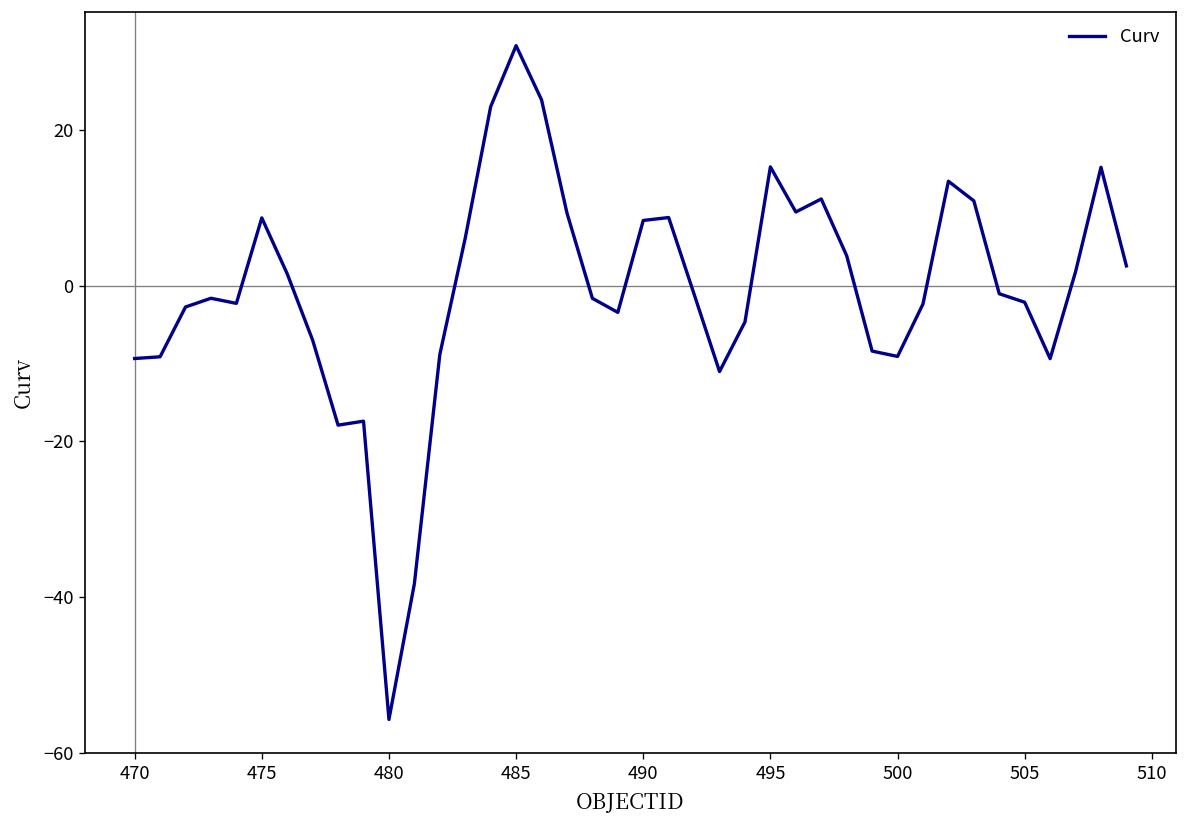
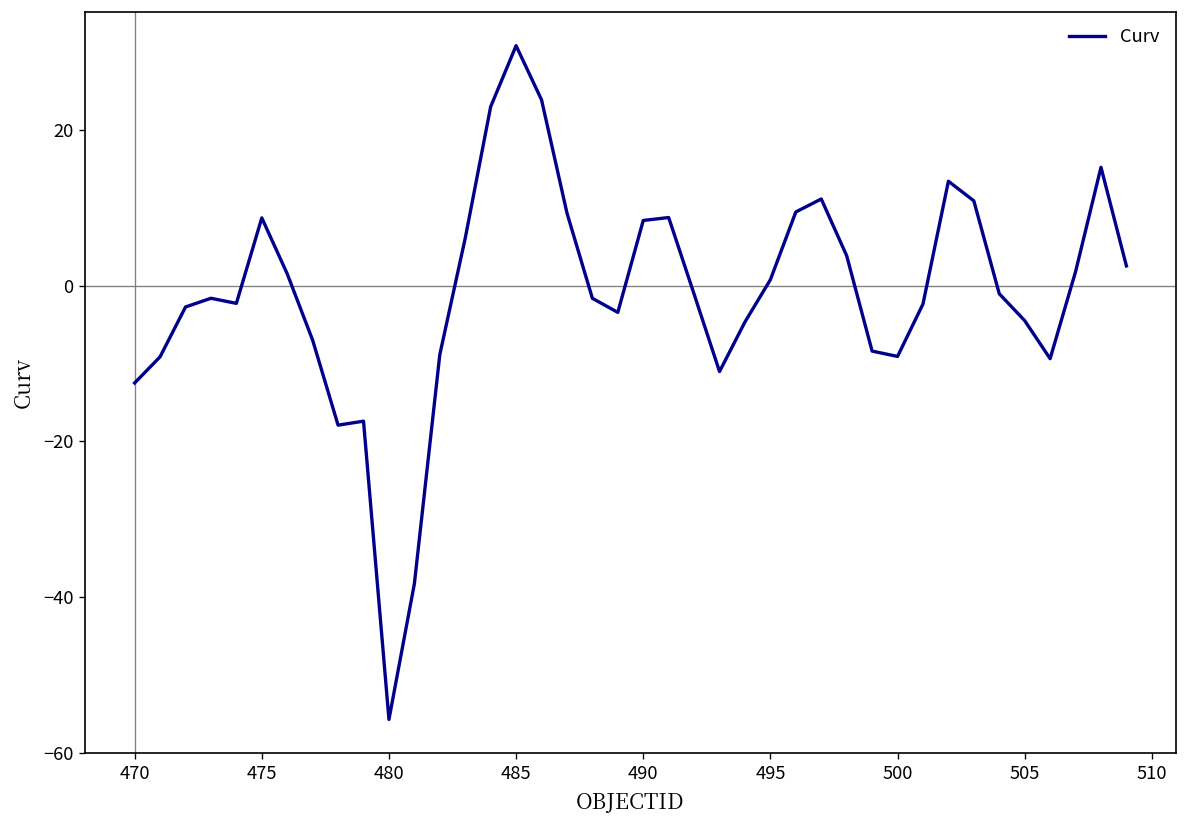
  {
-   "470": -9,
+   "470": -12,
    "475": 9,
    "480": -56,
    "485": 31,
    "490": 8,
-   "495": 15,
+   "495": 1,
    "500": -9,
-   "505": -2
+   "505": -4
  }
